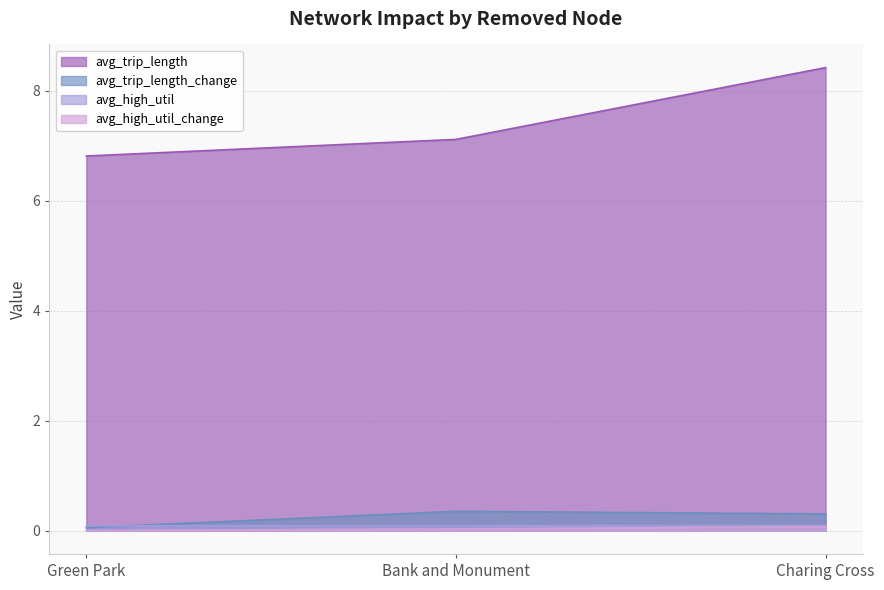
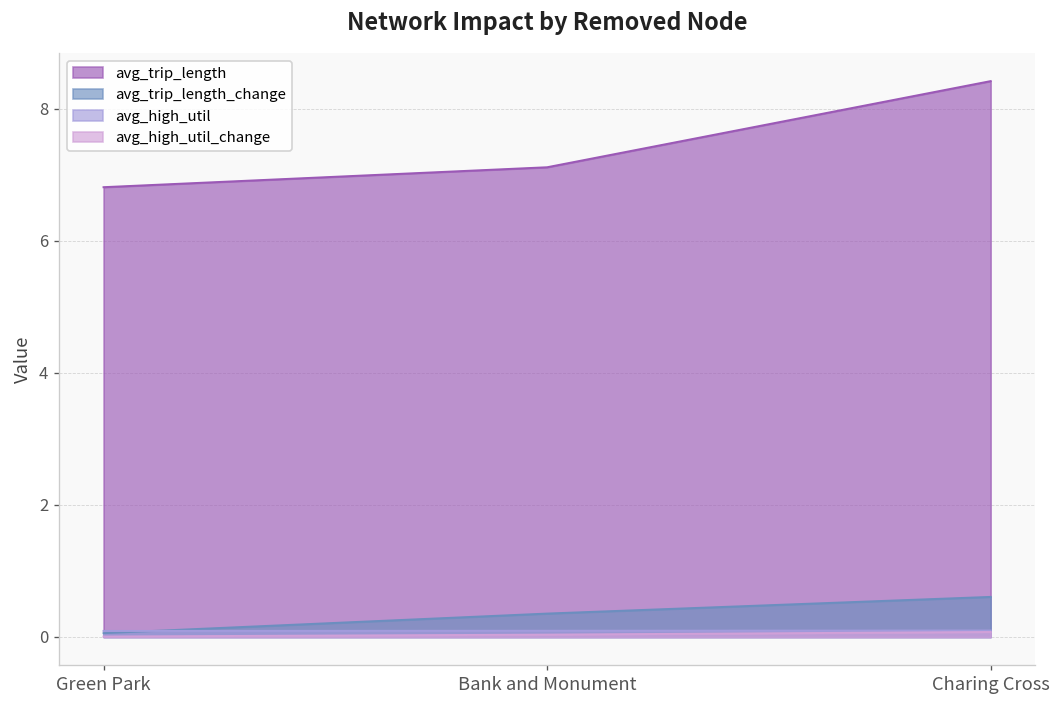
  {
    "avg_trip_length": {
      "Green Park": 6.8,
      "Bank and Monument": 7.1,
      "Charing Cross": 8.4
    },
    "avg_trip_length_change": {
      "Bank and Monument": 0.4,
-     "Charing Cross": 0.3
+     "Charing Cross": 0.6
    }
  }
